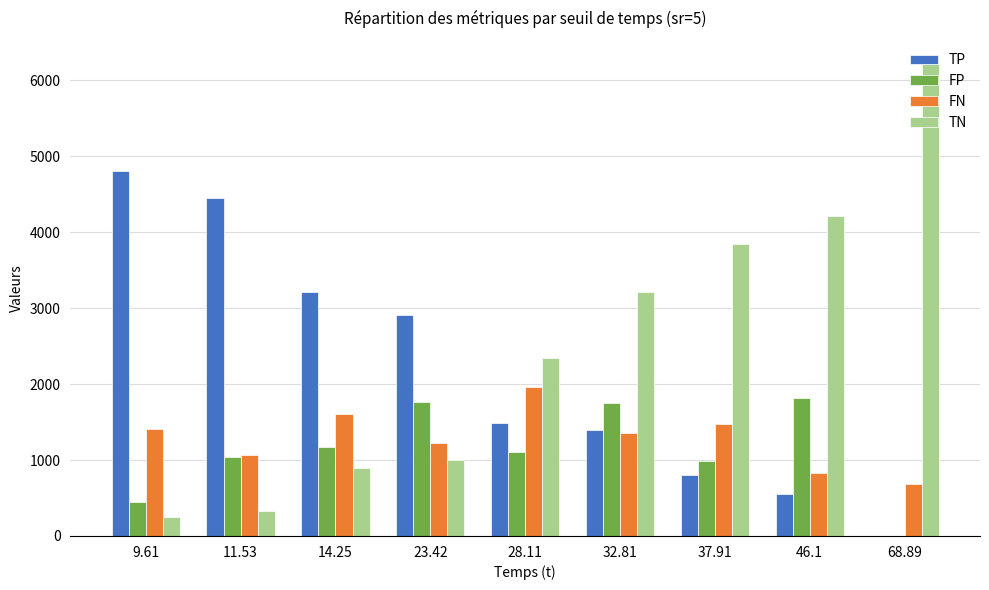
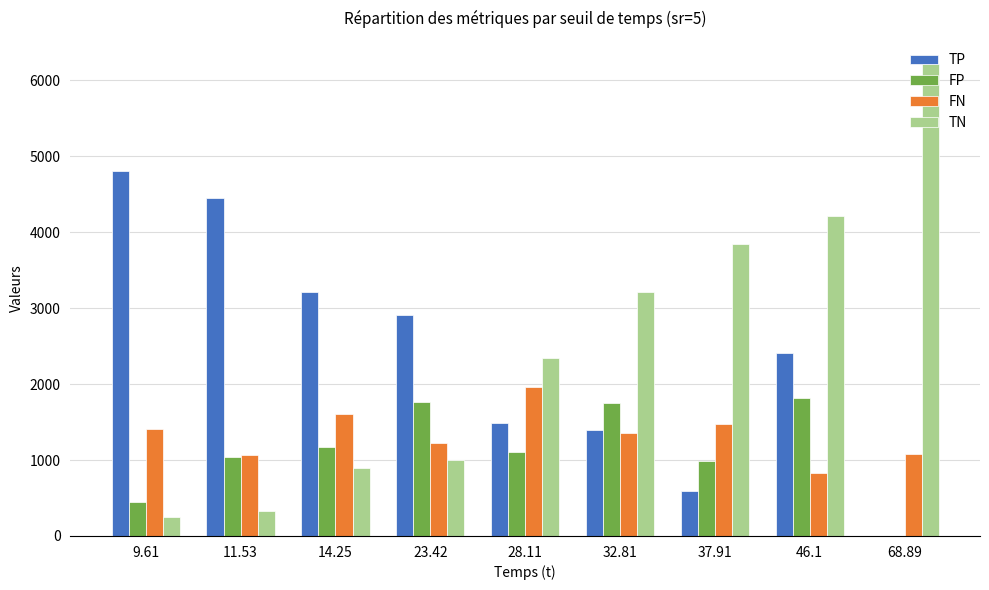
  {
    "TP": {
      "9.61": 4800,
      "11.53": 4500,
      "14.25": 3200,
      "23.42": 2900,
      "28.11": 1500,
      "32.81": 1400,
-     "37.91": 800,
-     "46.1": 600,
+     "37.91": 600,
+     "46.1": 2400,
      "68.89": 0
    },
    "FP": {
      "9.61": 400,
      "11.53": 1000,
      "14.25": 1200,
      "23.42": 1800,
      "28.11": 1100,
      "32.81": 1700,
      "37.91": 1000,
      "46.1": 1800,
      "68.89": 0
    },
    "FN": {
      "9.61": 1400,
      "11.53": 1100,
      "14.25": 1600,
      "23.42": 1200,
      "28.11": 2000,
      "32.81": 1400,
      "37.91": 1500,
      "46.1": 800,
-     "68.89": 700
+     "68.89": 1100
    },
    "TN": {
      "9.61": 300,
      "11.53": 300,
      "14.25": 900,
      "23.42": 1000,
      "28.11": 2400,
      "32.81": 3200,
      "37.91": 3800,
      "46.1": 4200,
      "68.89": 6200
    }
  }
